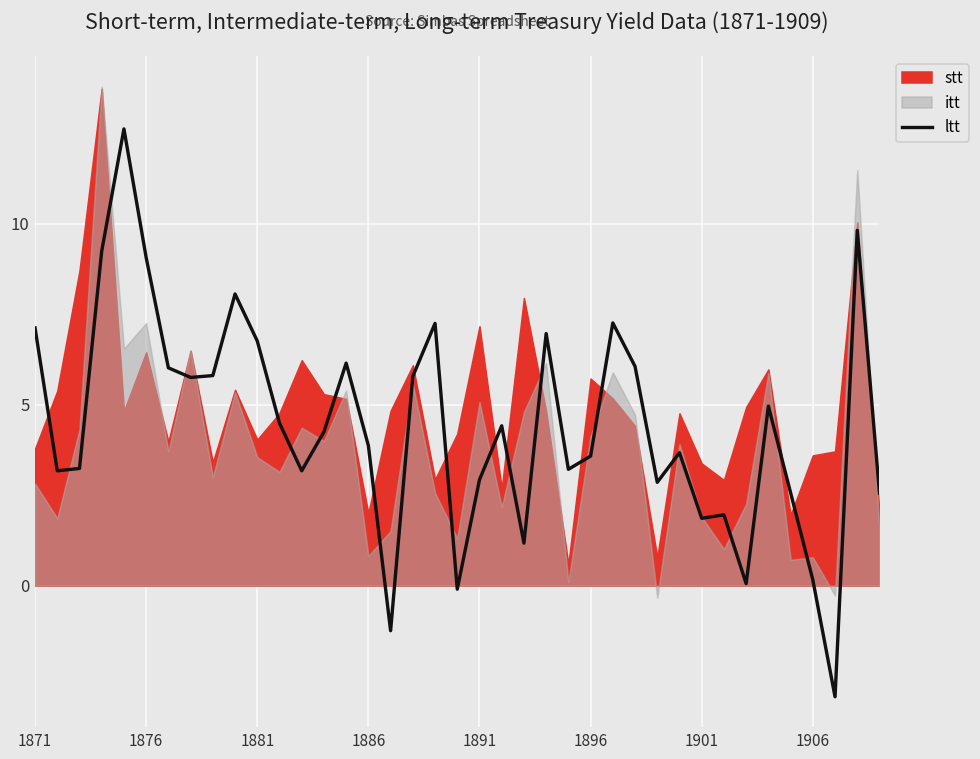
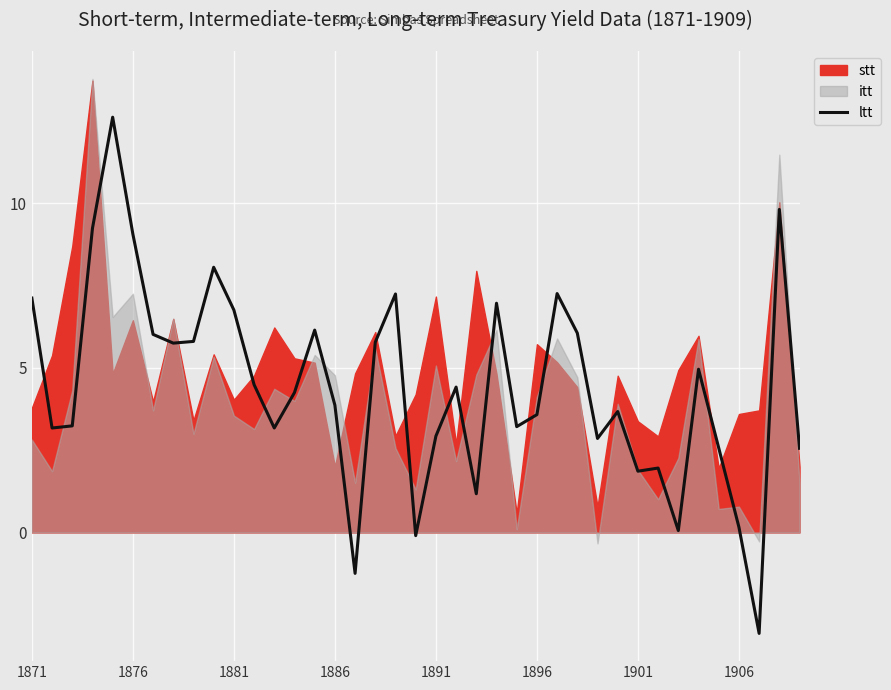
  {
    "ltt": {
      "1871": 7.1,
      "1876": 9.1,
      "1881": 6.8,
      "1886": 3.9,
      "1891": 2.9,
      "1896": 3.6,
      "1906": 0.2
    },
    "stt": {
      "1871": 3.8,
      "1876": 6.4,
      "1881": 4.0,
      "1886": 2.0,
      "1891": 7.2,
      "1896": 5.7,
      "1901": 3.4,
      "1906": 3.6
    },
    "itt": {
      "1871": 2.8,
      "1876": 7.3,
      "1881": 3.5,
-     "1886": 0.8,
+     "1886": 4.8,
      "1891": 5.1,
      "1896": 4.1,
      "1906": 0.8
    }
  }
